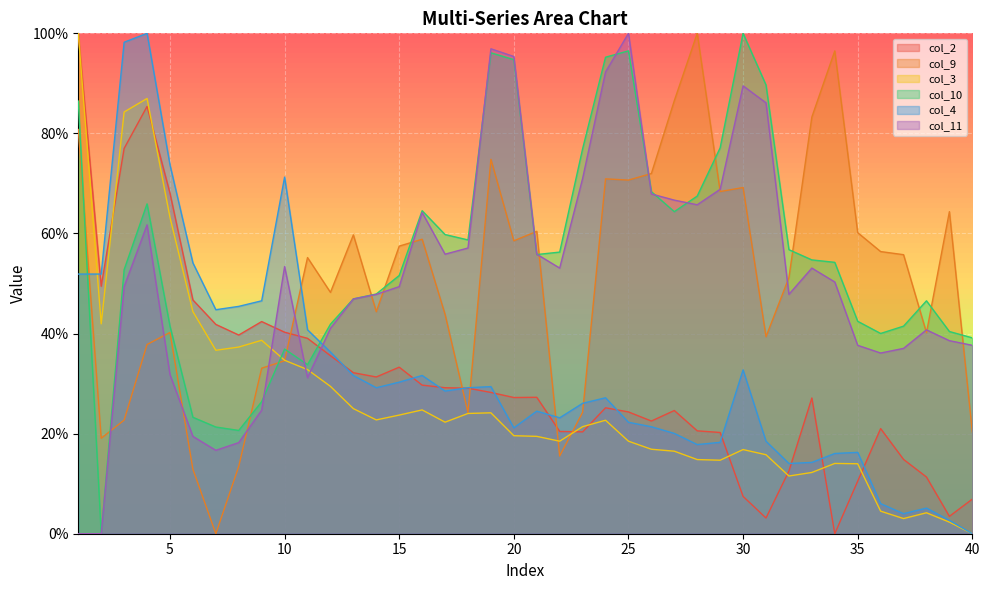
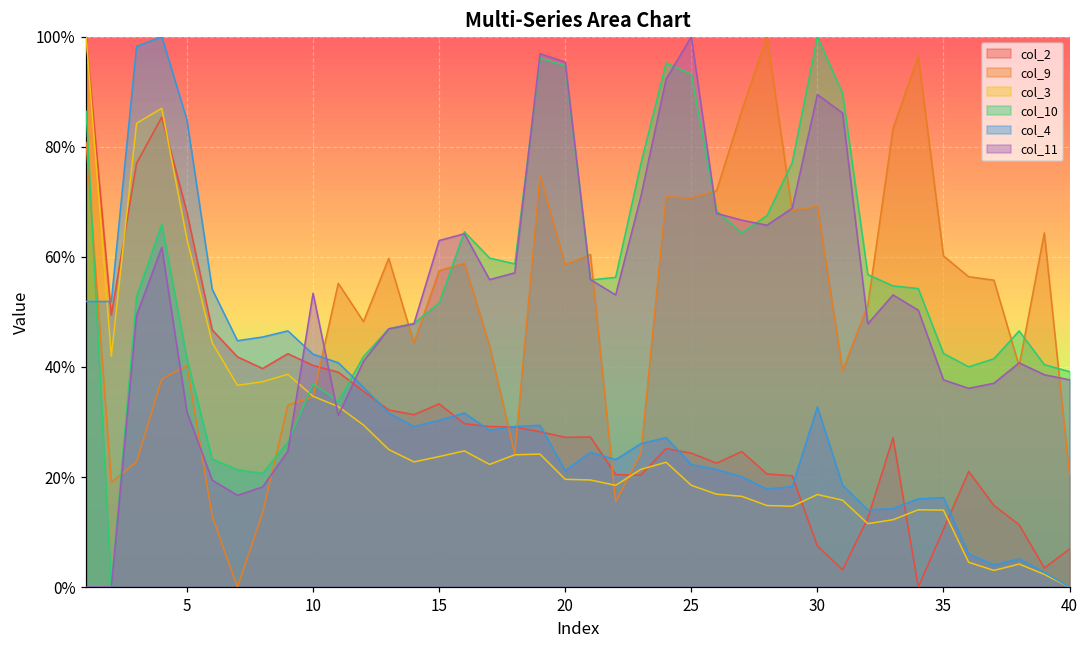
  {
    "col_10": {
      "5": "41%",
      "10": "37%",
      "15": "52%",
      "20": "95%",
-     "25": "96%",
+     "25": "93%",
      "30": "100%",
      "35": "42%",
      "40": "39%"
    },
    "col_4": {
-     "5": "74%",
-     "10": "71%",
+     "5": "85%",
+     "10": "42%",
      "15": "30%",
      "20": "21%",
      "25": "22%",
      "30": "33%",
      "35": "16%"
    },
    "col_11": {
      "5": "32%",
      "10": "53%",
-     "15": "49%",
+     "15": "63%",
      "20": "95%",
      "25": "100%",
      "30": "90%",
      "35": "38%",
      "40": "38%"
    }
  }
